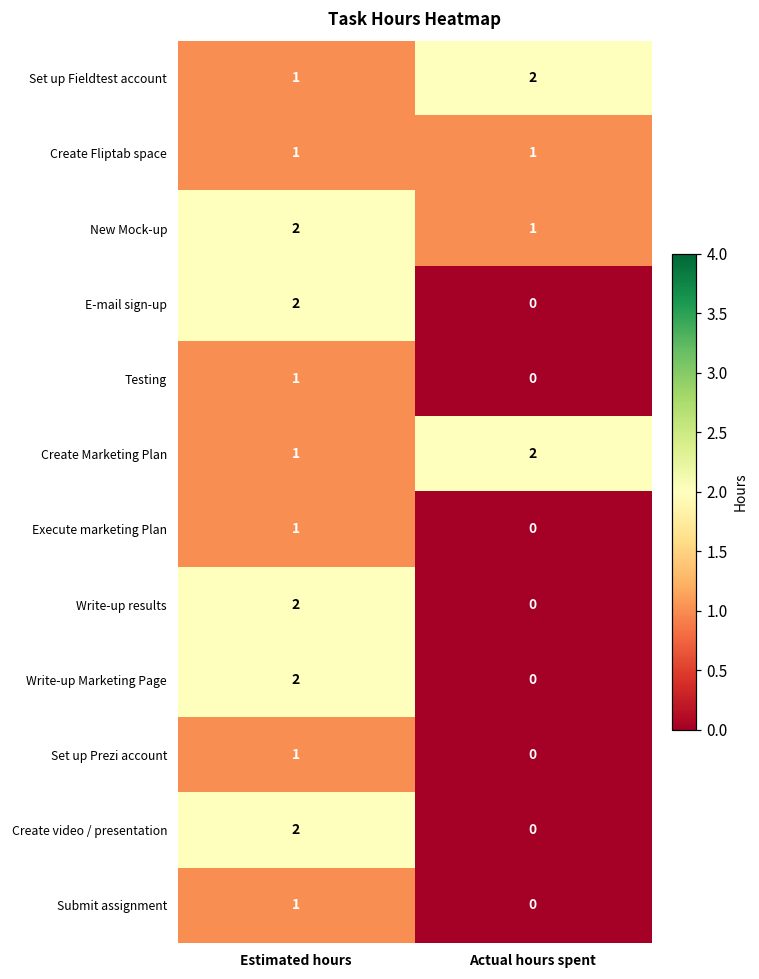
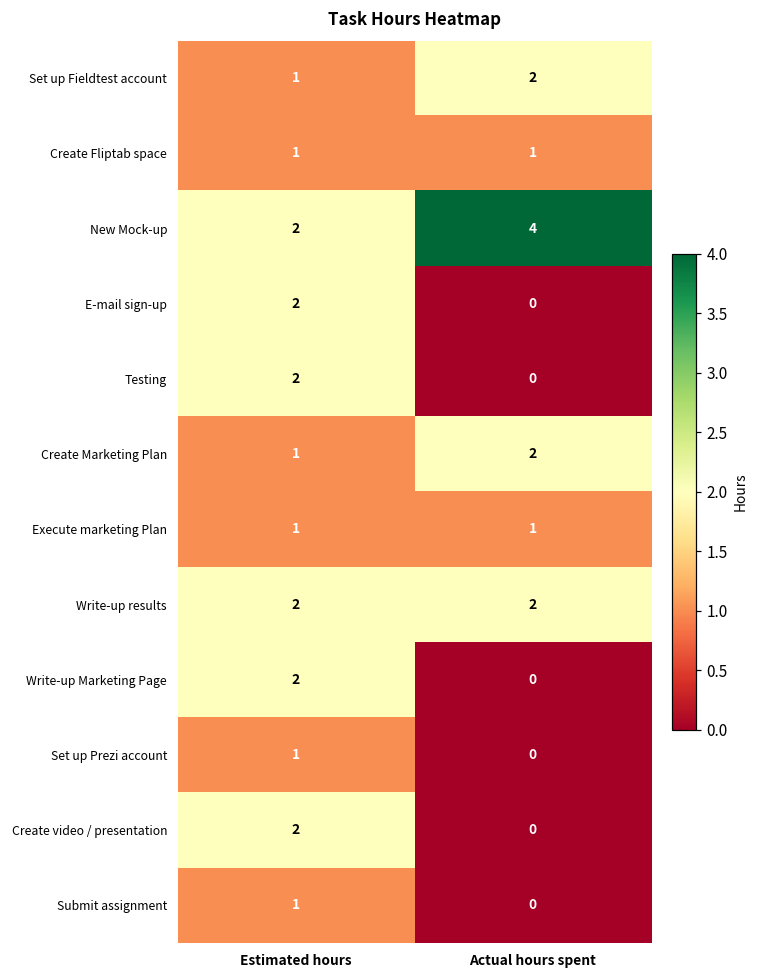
  {
    "Set up Fieldtest account": {
      "Estimated hours": 1,
      "Actual hours spent": 2
    },
    "Create Fliptab space": {
      "Estimated hours": 1,
      "Actual hours spent": 1
    },
    "New Mock-up": {
      "Estimated hours": 2,
-     "Actual hours spent": 1
+     "Actual hours spent": 4
    },
    "E-mail sign-up": {
      "Estimated hours": 2,
      "Actual hours spent": 0
    },
    "Testing": {
-     "Estimated hours": 1,
+     "Estimated hours": 2,
      "Actual hours spent": 0
    },
    "Create Marketing Plan": {
      "Estimated hours": 1,
      "Actual hours spent": 2
    },
    "Execute marketing Plan": {
      "Estimated hours": 1,
-     "Actual hours spent": 0
+     "Actual hours spent": 1
    },
    "Write-up results": {
      "Estimated hours": 2,
-     "Actual hours spent": 0
+     "Actual hours spent": 2
    },
    "Write-up Marketing Page": {
      "Estimated hours": 2,
      "Actual hours spent": 0
    },
    "Set up Prezi account": {
      "Estimated hours": 1,
      "Actual hours spent": 0
    },
    "Create video / presentation": {
      "Estimated hours": 2,
      "Actual hours spent": 0
    },
    "Submit assignment": {
      "Estimated hours": 1,
      "Actual hours spent": 0
    }
  }
